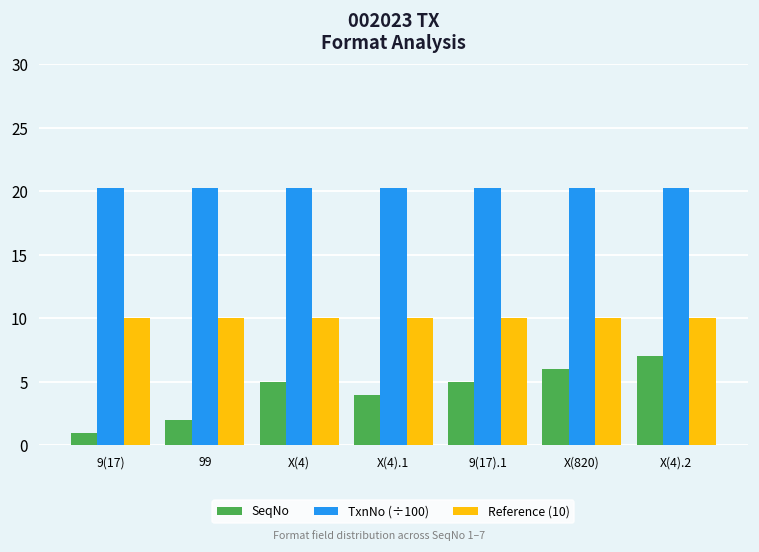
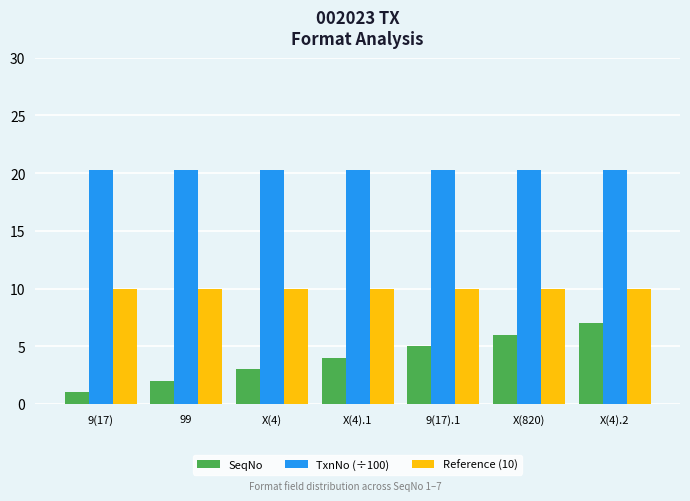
  {
    "SeqNo": {
      "9(17)": 1,
      "99": 2,
-     "X(4)": 5,
+     "X(4)": 3,
      "X(4).1": 4,
      "9(17).1": 5,
      "X(820)": 6,
      "X(4).2": 7
    },
    "TxnNo (÷100)": {
      "9(17)": 20.2,
      "99": 20.2,
      "X(4)": 20.2,
      "X(4).1": 20.2,
      "9(17).1": 20.2,
      "X(820)": 20.2,
      "X(4).2": 20.2
    },
    "Reference (10)": {
      "9(17)": 10,
      "99": 10,
      "X(4)": 10,
      "X(4).1": 10,
      "9(17).1": 10,
      "X(820)": 10,
      "X(4).2": 10
    }
  }
